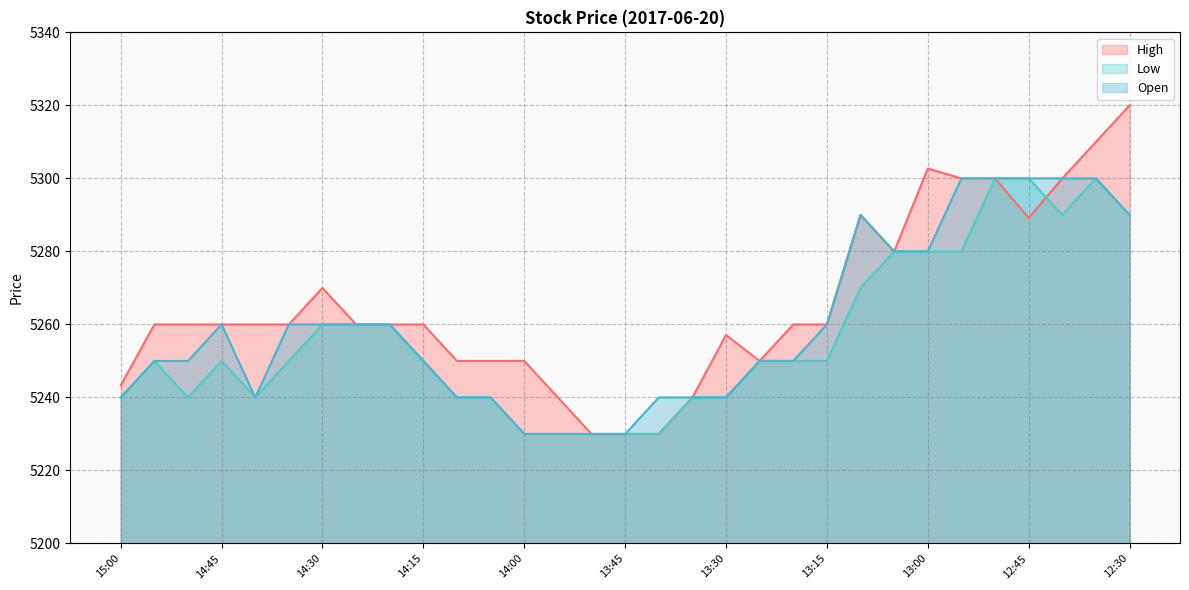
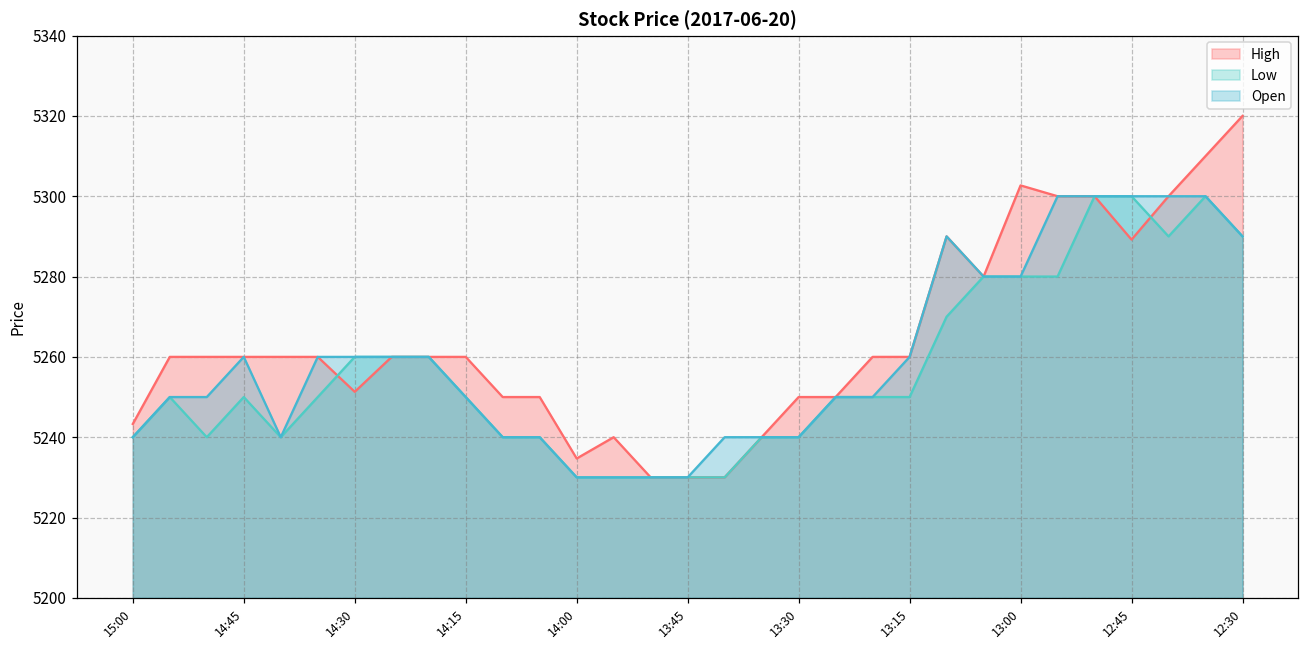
  {
    "High": {
      "15:00": 5243,
-     "14:30": 5270,
+     "14:30": 5251,
      "14:15": 5260,
-     "14:00": 5250,
-     "13:30": 5257,
+     "14:00": 5235,
+     "13:30": 5250,
      "13:00": 5303,
      "12:45": 5289,
      "12:30": 5320
    }
  }
